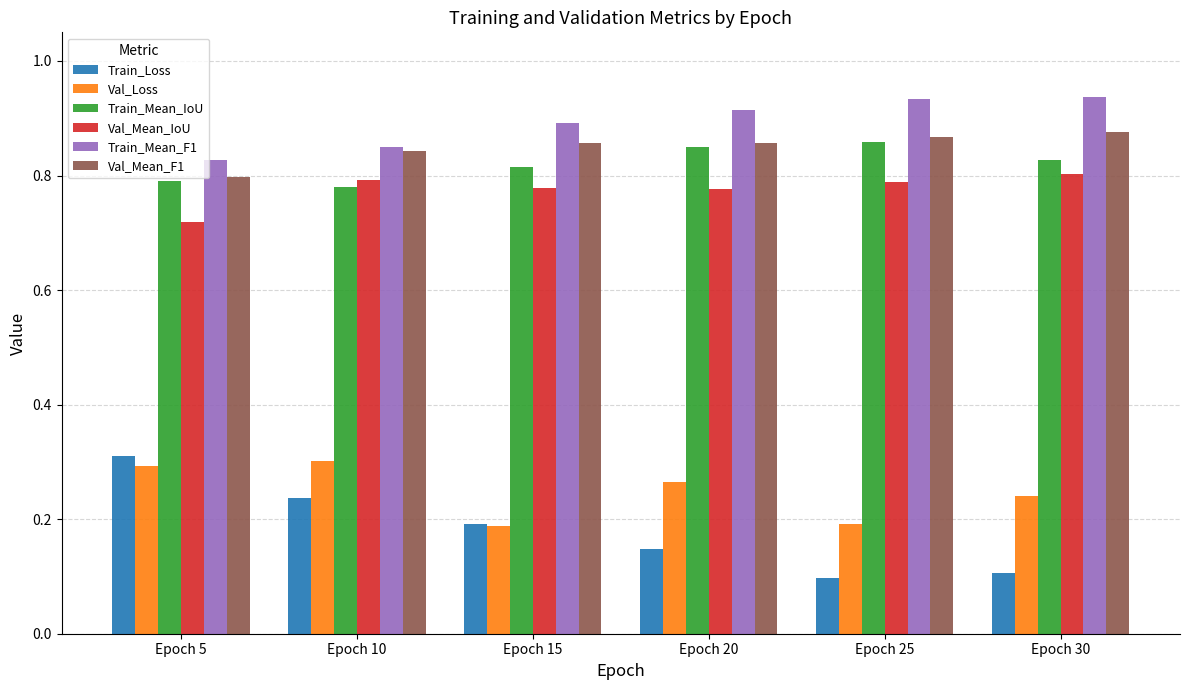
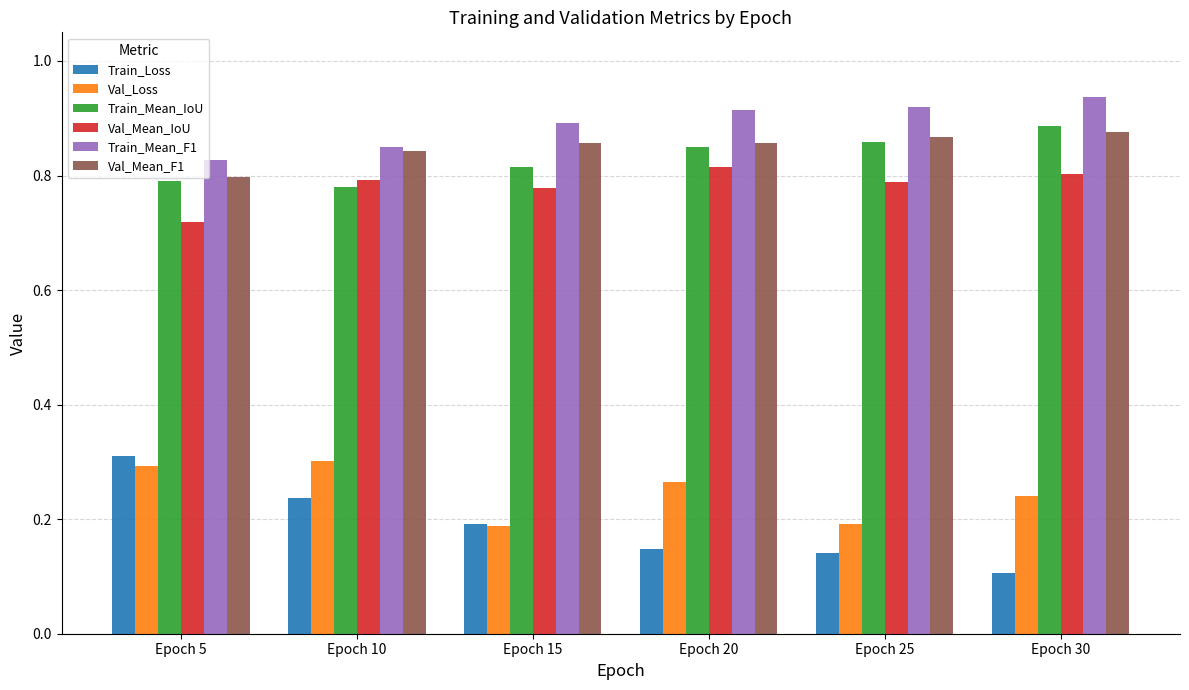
  {
    "Train_Loss": {
      "Epoch 5": 0.31,
      "Epoch 10": 0.24,
      "Epoch 15": 0.19,
      "Epoch 20": 0.15,
-     "Epoch 25": 0.10,
+     "Epoch 25": 0.14,
      "Epoch 30": 0.11
    },
    "Val_Loss": {
      "Epoch 5": 0.29,
      "Epoch 10": 0.30,
      "Epoch 15": 0.19,
      "Epoch 20": 0.27,
      "Epoch 25": 0.19,
      "Epoch 30": 0.24
    },
    "Train_Mean_IoU": {
      "Epoch 5": 0.79,
      "Epoch 10": 0.78,
      "Epoch 15": 0.82,
      "Epoch 20": 0.85,
      "Epoch 25": 0.86,
-     "Epoch 30": 0.83
+     "Epoch 30": 0.89
    },
    "Val_Mean_IoU": {
      "Epoch 5": 0.72,
      "Epoch 10": 0.79,
      "Epoch 15": 0.78,
-     "Epoch 20": 0.78,
+     "Epoch 20": 0.81,
      "Epoch 25": 0.79,
      "Epoch 30": 0.80
    },
    "Train_Mean_F1": {
      "Epoch 5": 0.83,
      "Epoch 10": 0.85,
      "Epoch 15": 0.89,
      "Epoch 20": 0.91,
-     "Epoch 25": 0.93,
+     "Epoch 25": 0.92,
      "Epoch 30": 0.94
    },
    "Val_Mean_F1": {
      "Epoch 5": 0.80,
      "Epoch 10": 0.84,
      "Epoch 15": 0.86,
      "Epoch 20": 0.86,
      "Epoch 25": 0.87,
      "Epoch 30": 0.88
    }
  }
